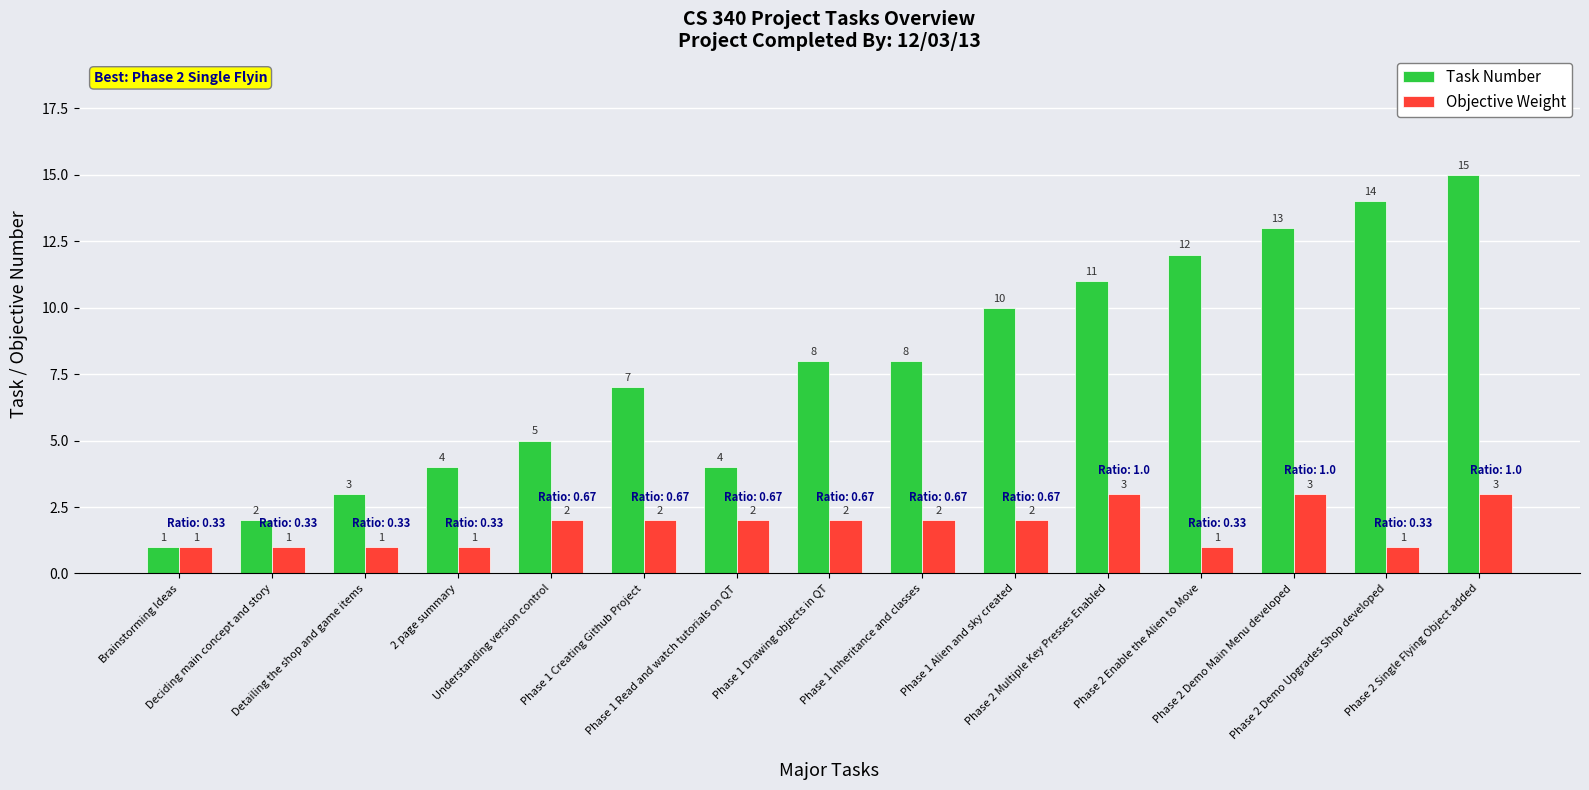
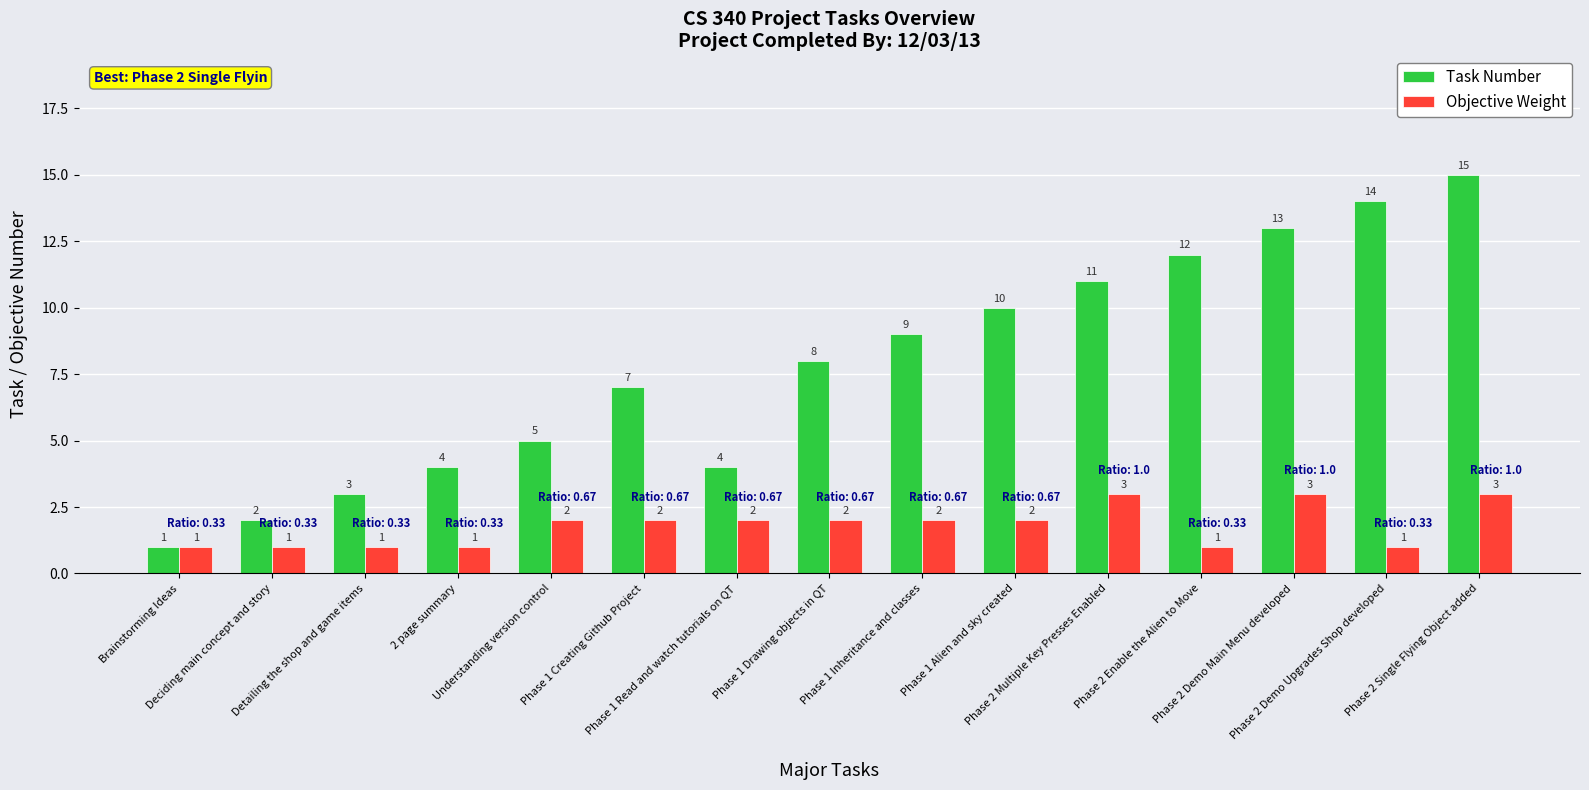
  {
    "Task Number": {
      "Brainstorming Ideas": 1,
      "Deciding main concept and story": 2,
      "Detailing the shop and game items": 3,
      "2 page summary": 4,
      "Understanding version control": 5,
      "Phase 1 Creating Github Project": 7,
      "Phase 1 Read and watch tutorials on QT": 4,
      "Phase 1 Drawing objects in QT": 8,
-     "Phase 1 Inheritance and classes": 8,
+     "Phase 1 Inheritance and classes": 9,
      "Phase 1 Alien and sky created": 10,
      "Phase 2 Multiple Key Presses Enabled": 11,
      "Phase 2 Enable the Alien to Move": 12,
      "Phase 2 Demo Main Menu developed": 13,
      "Phase 2 Demo Upgrades Shop developed": 14,
      "Phase 2 Single Flying Object added": 15
    },
    "Objective Weight": {
      "Brainstorming Ideas": 1,
      "Deciding main concept and story": 1,
      "Detailing the shop and game items": 1,
      "2 page summary": 1,
      "Understanding version control": 2,
      "Phase 1 Creating Github Project": 2,
      "Phase 1 Read and watch tutorials on QT": 2,
      "Phase 1 Drawing objects in QT": 2,
      "Phase 1 Inheritance and classes": 2,
      "Phase 1 Alien and sky created": 2,
      "Phase 2 Multiple Key Presses Enabled": 3,
      "Phase 2 Enable the Alien to Move": 1,
      "Phase 2 Demo Main Menu developed": 3,
      "Phase 2 Demo Upgrades Shop developed": 1,
      "Phase 2 Single Flying Object added": 3
    }
  }
